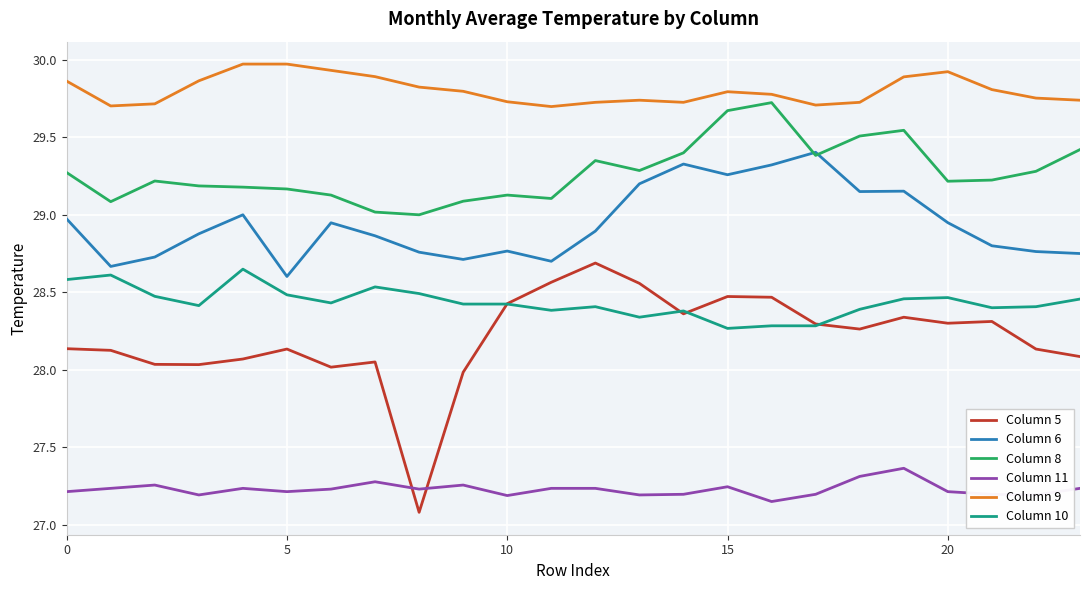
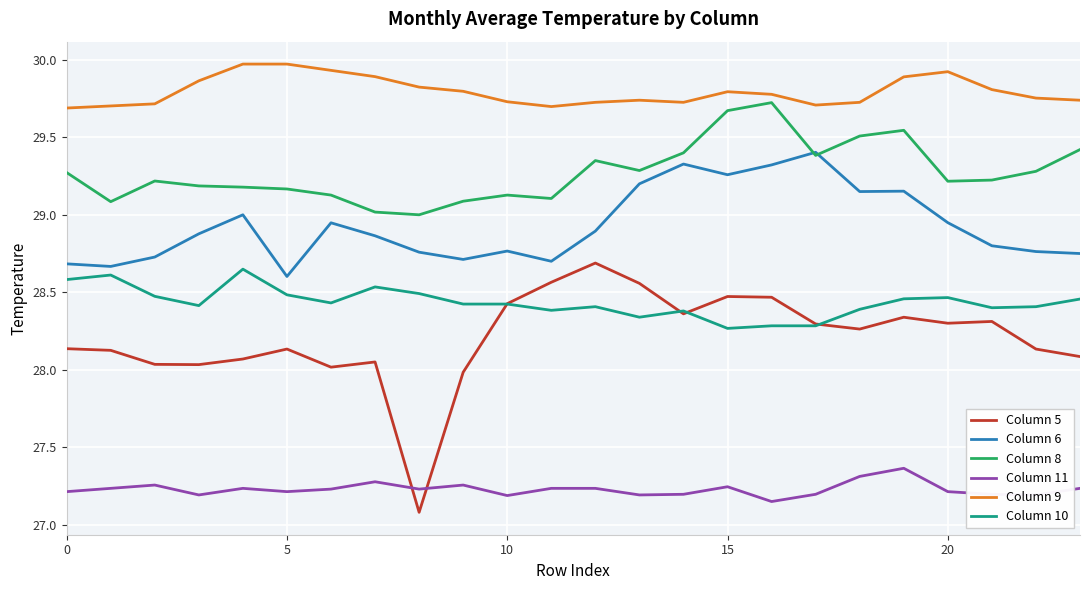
  {
    "Column 5": {
      "0": 28.14,
      "5": 28.13,
      "15": 28.47,
      "20": 28.30
    },
    "Column 6": {
-     "0": 28.97,
+     "0": 28.68,
      "5": 28.60,
      "10": 28.77,
      "15": 29.26,
      "20": 28.95
    },
    "Column 11": {
      "0": 27.21,
      "5": 27.21,
      "10": 27.19,
      "15": 27.24,
      "20": 27.21
    },
    "Column 9": {
-     "0": 29.86,
+     "0": 29.69,
      "5": 29.97,
      "10": 29.73,
      "15": 29.79,
      "20": 29.92
    }
  }
